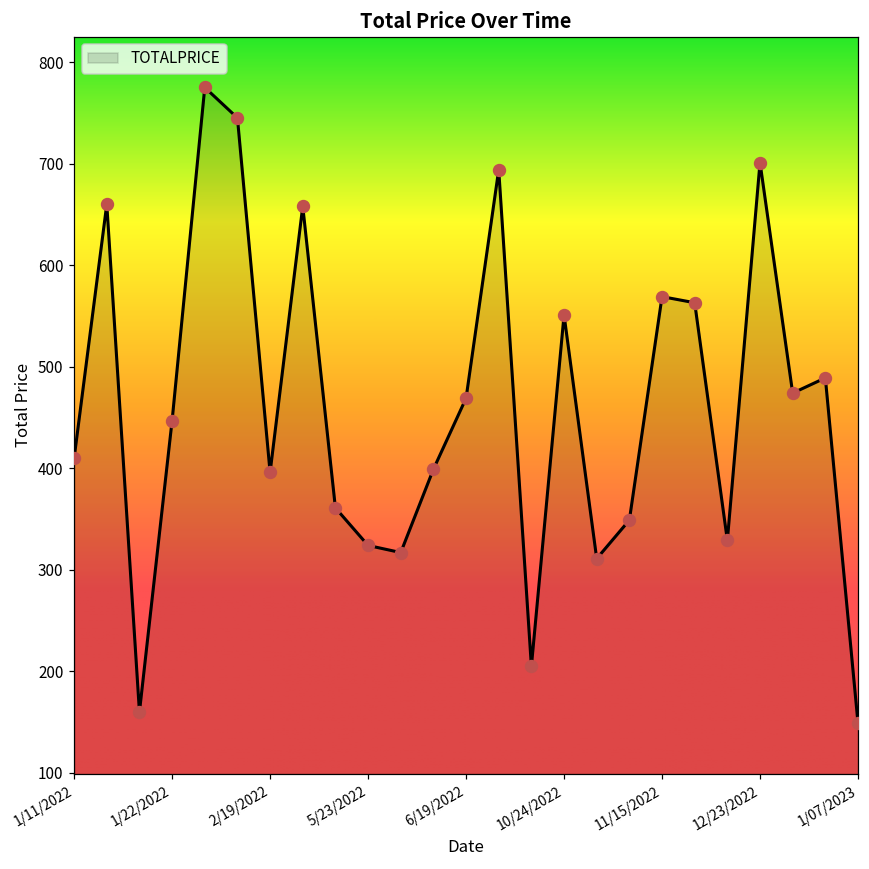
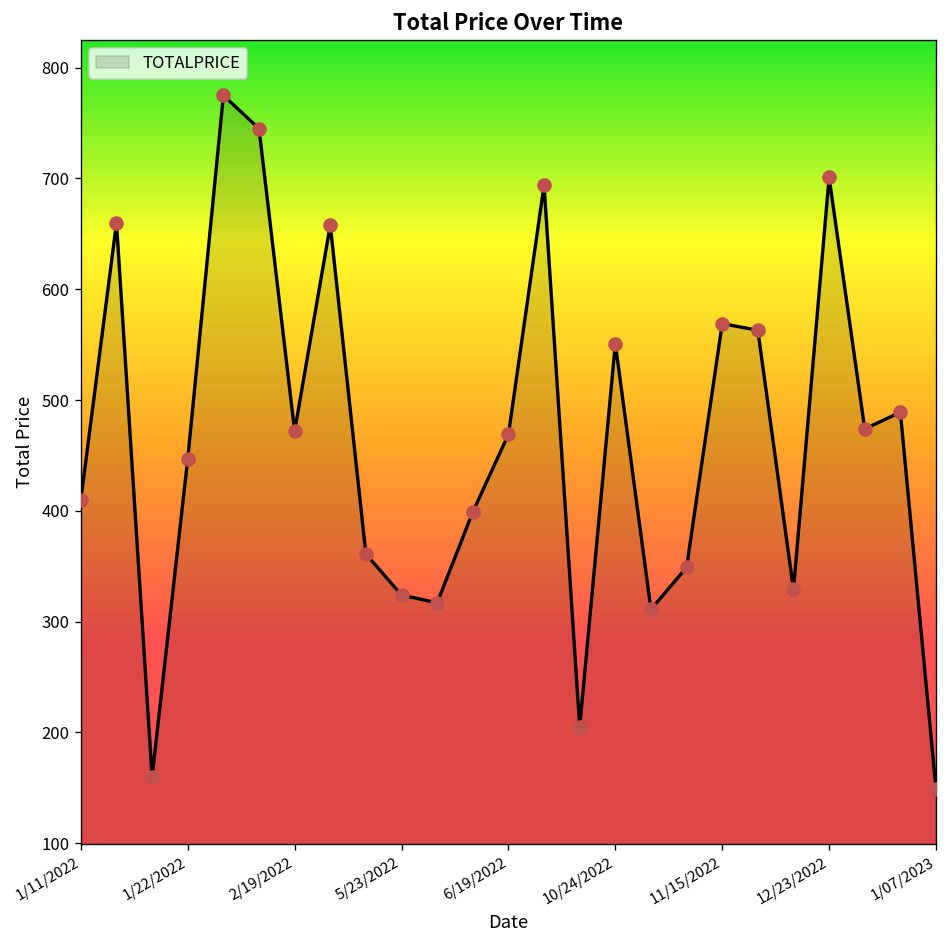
  {
-   "2/19/2022": 400,
+   "2/19/2022": 470,
    "6/19/2022": 470,
    "10/24/2022": 550,
    "1/07/2023": 150
  }
